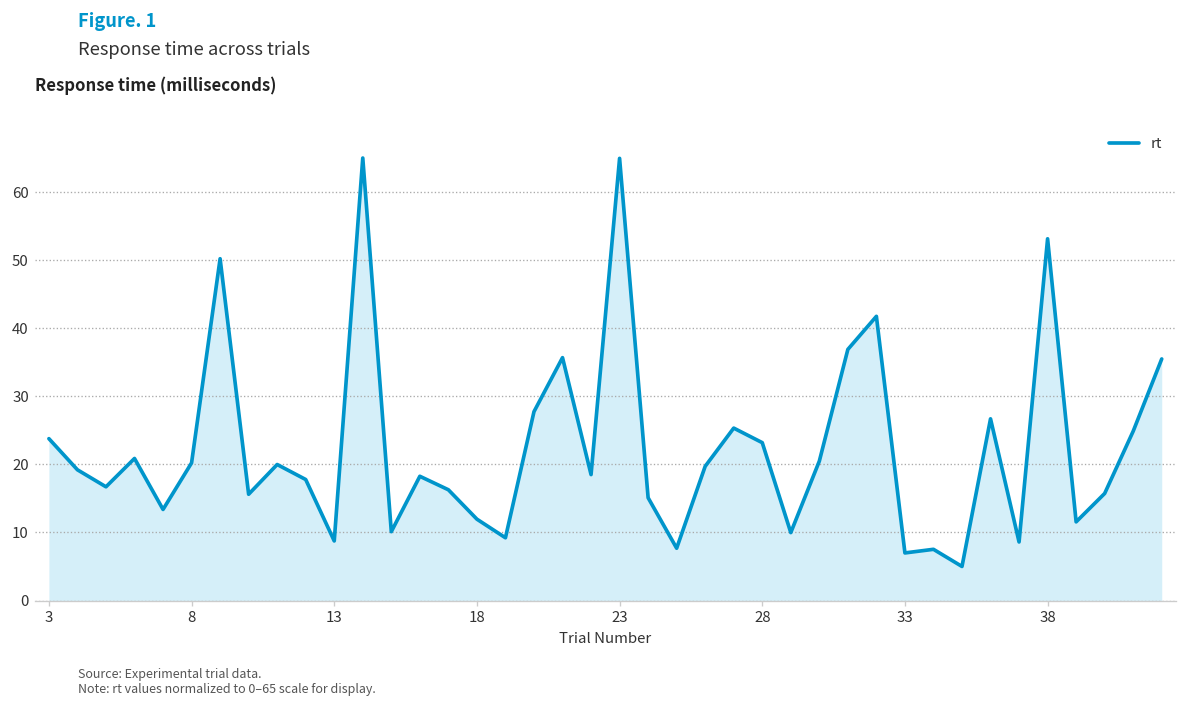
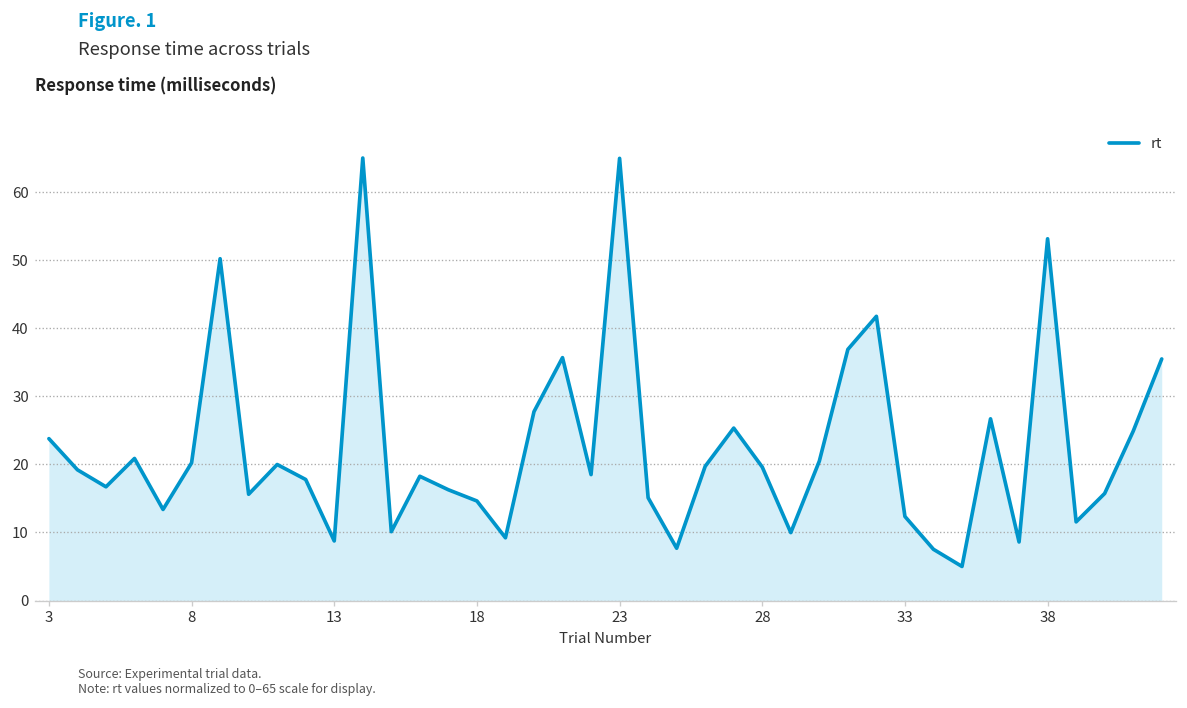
  {
    "3": 24,
    "8": 20,
    "13": 9,
-   "18": 12,
+   "18": 15,
    "23": 65,
-   "28": 23,
-   "33": 7,
+   "28": 20,
+   "33": 12,
    "38": 53
  }
